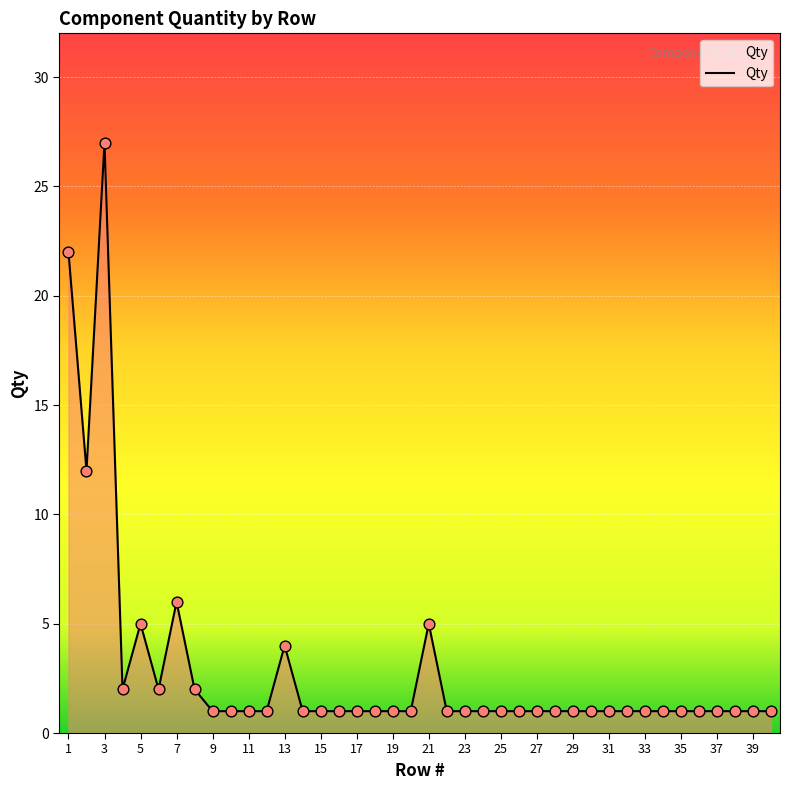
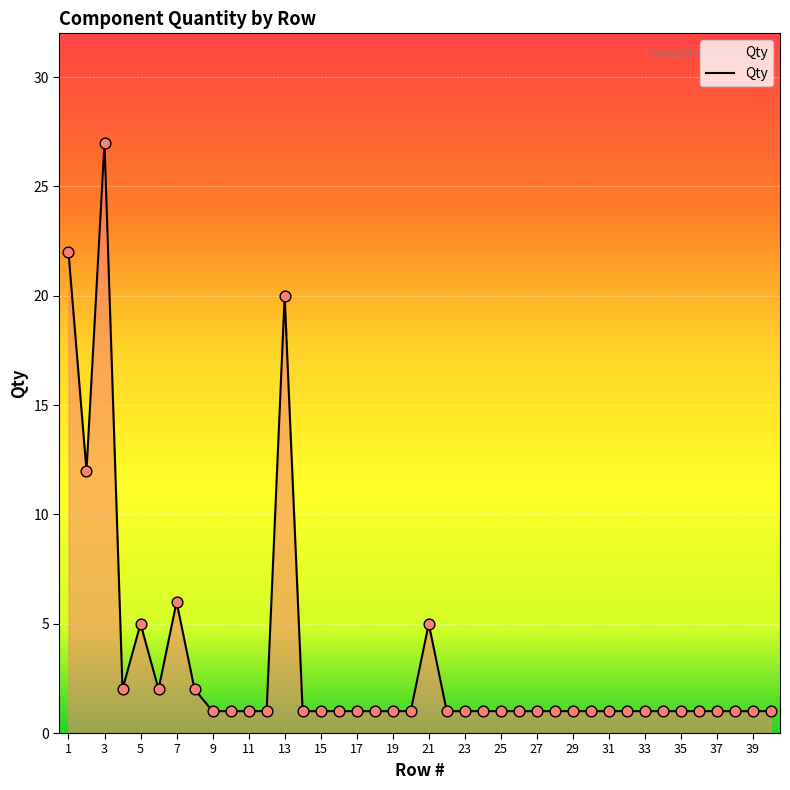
  {
    "1": 22,
    "3": 27,
    "5": 5,
    "7": 6,
    "9": 1,
    "11": 1,
-   "13": 4,
+   "13": 20,
    "15": 1,
    "17": 1,
    "19": 1,
    "21": 5,
    "23": 1,
    "25": 1,
    "27": 1,
    "29": 1,
    "31": 1,
    "33": 1,
    "35": 1,
    "37": 1,
    "39": 1
  }
